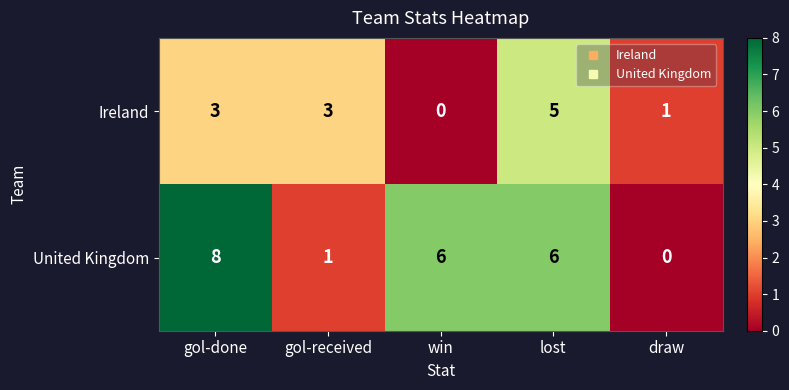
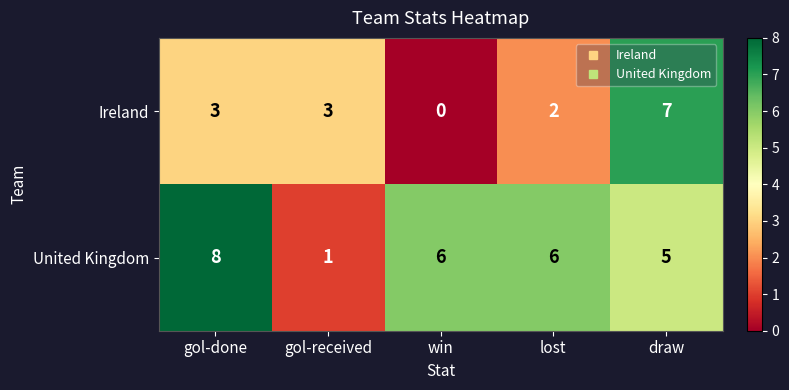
  {
    "Ireland": {
      "gol-done": 3,
      "gol-received": 3,
      "win": 0,
-     "lost": 5,
-     "draw": 1
+     "lost": 2,
+     "draw": 7
    },
    "United Kingdom": {
      "gol-done": 8,
      "gol-received": 1,
      "win": 6,
      "lost": 6,
-     "draw": 0
+     "draw": 5
    }
  }
